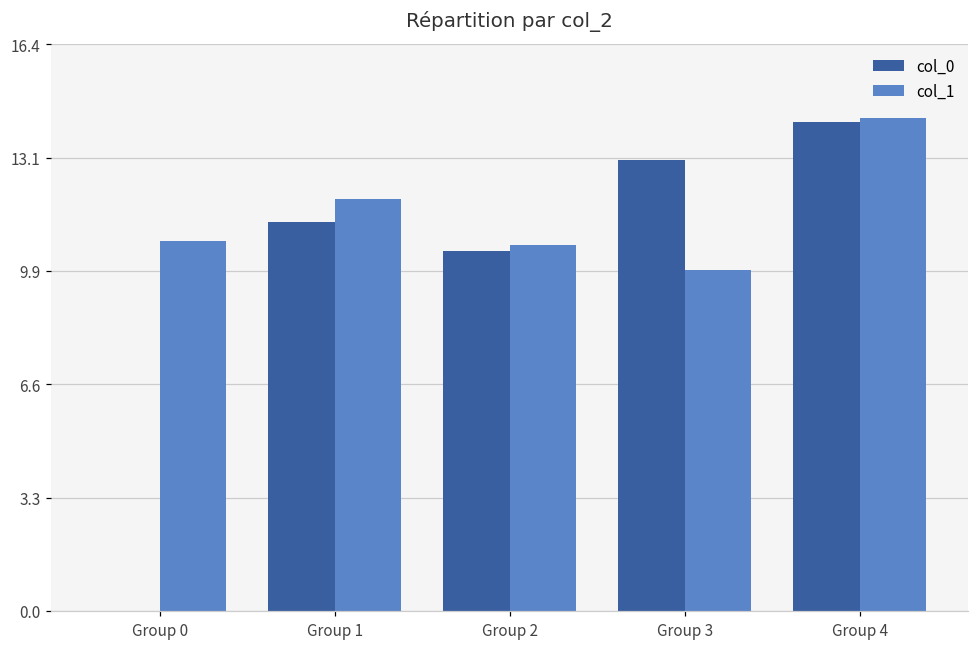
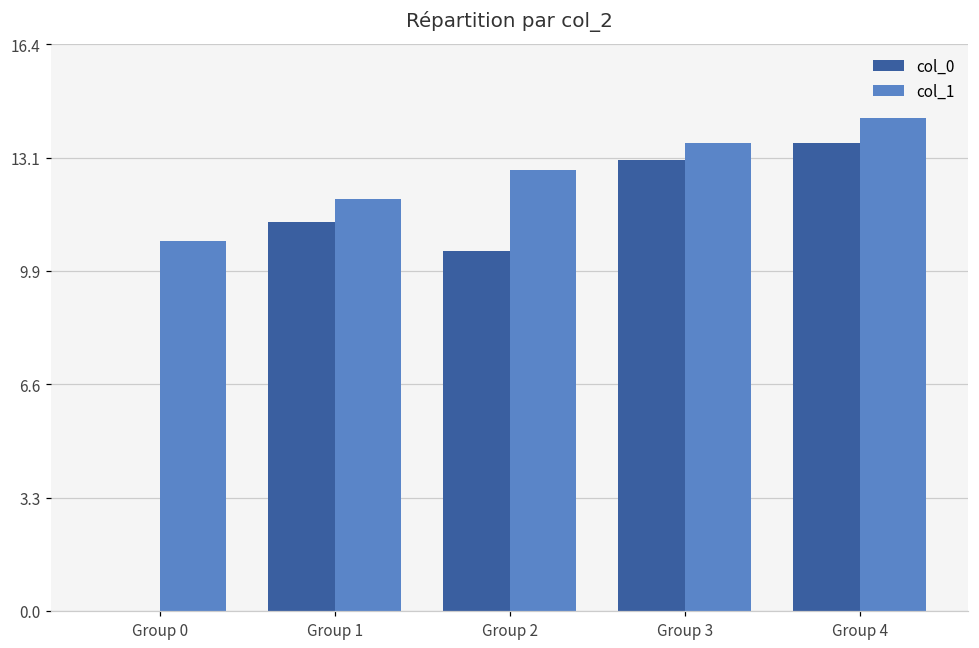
  {
    "col_0": {
      "Group 0": 0.0,
      "Group 1": 11.3,
      "Group 2": 10.4,
      "Group 3": 13.1,
-     "Group 4": 14.2
+     "Group 4": 13.6
    },
    "col_1": {
      "Group 0": 10.7,
      "Group 1": 11.9,
-     "Group 2": 10.6,
-     "Group 3": 9.9,
+     "Group 2": 12.8,
+     "Group 3": 13.6,
      "Group 4": 14.3
    }
  }
